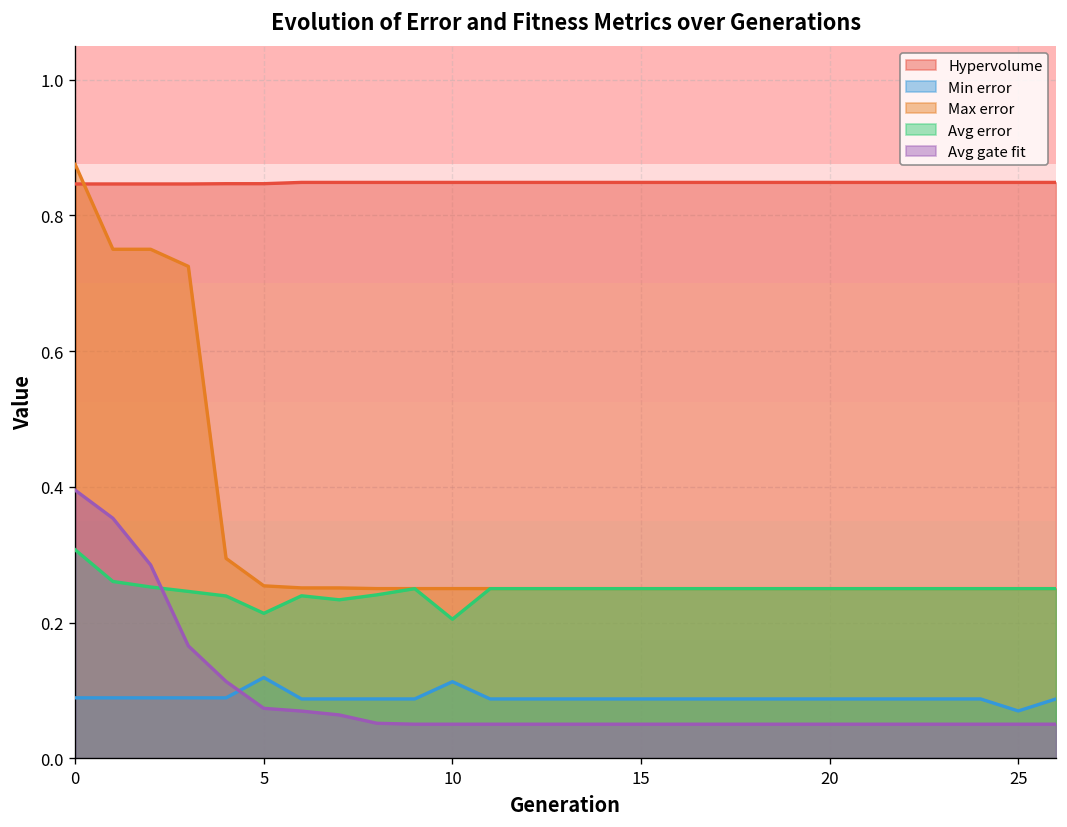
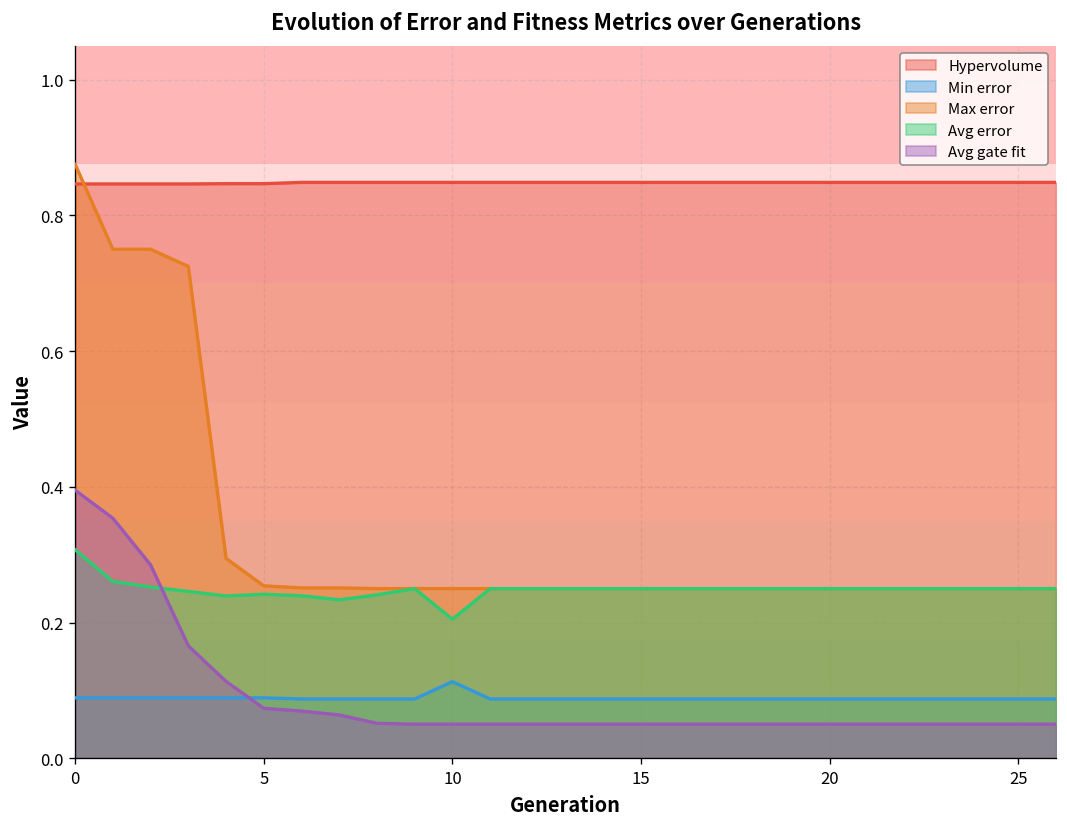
  {
    "Min error": {
      "0": 0.09,
-     "5": 0.12,
+     "5": 0.09,
      "10": 0.11,
      "15": 0.09,
      "20": 0.09,
-     "25": 0.07
+     "25": 0.09
    },
    "Avg error": {
      "0": 0.31,
-     "5": 0.21,
+     "5": 0.24,
      "10": 0.20
    },
    "Avg gate fit": {
      "0": 0.39,
      "5": 0.07,
      "10": 0.05,
      "15": 0.05,
      "20": 0.05,
      "25": 0.05
    }
  }
